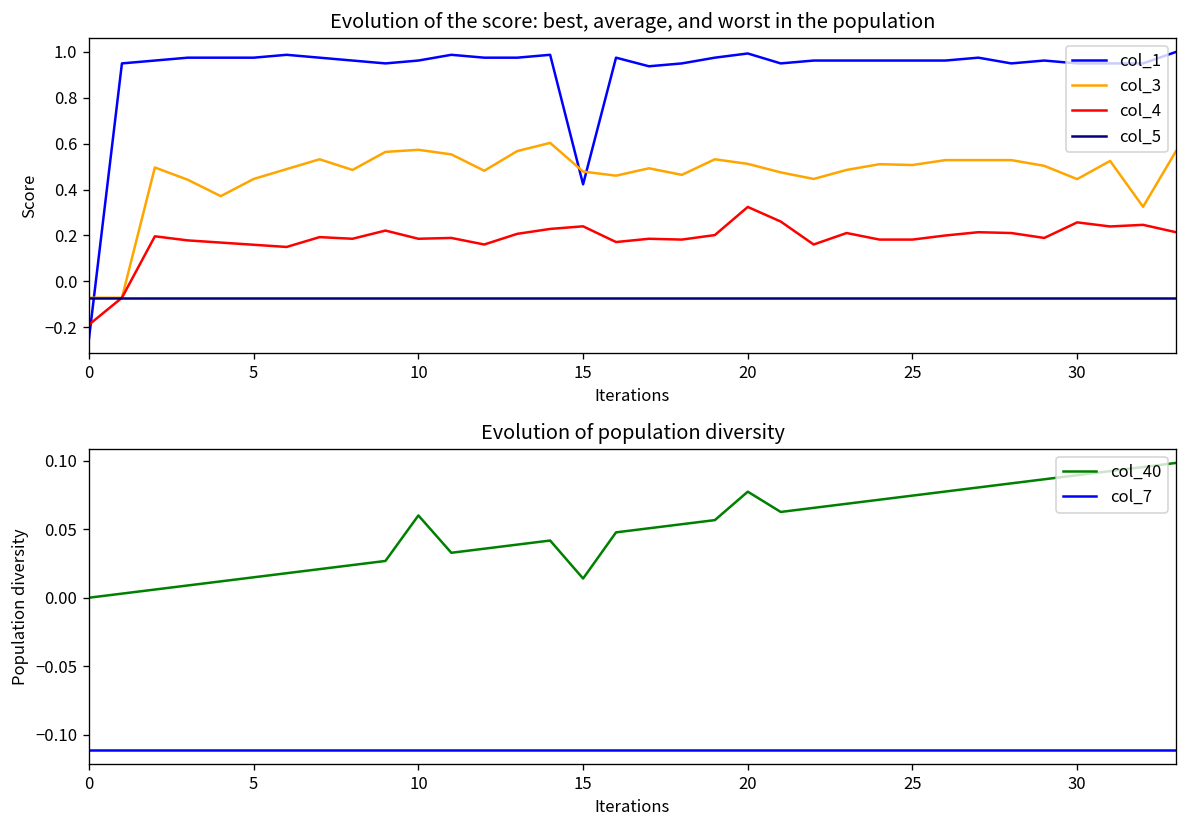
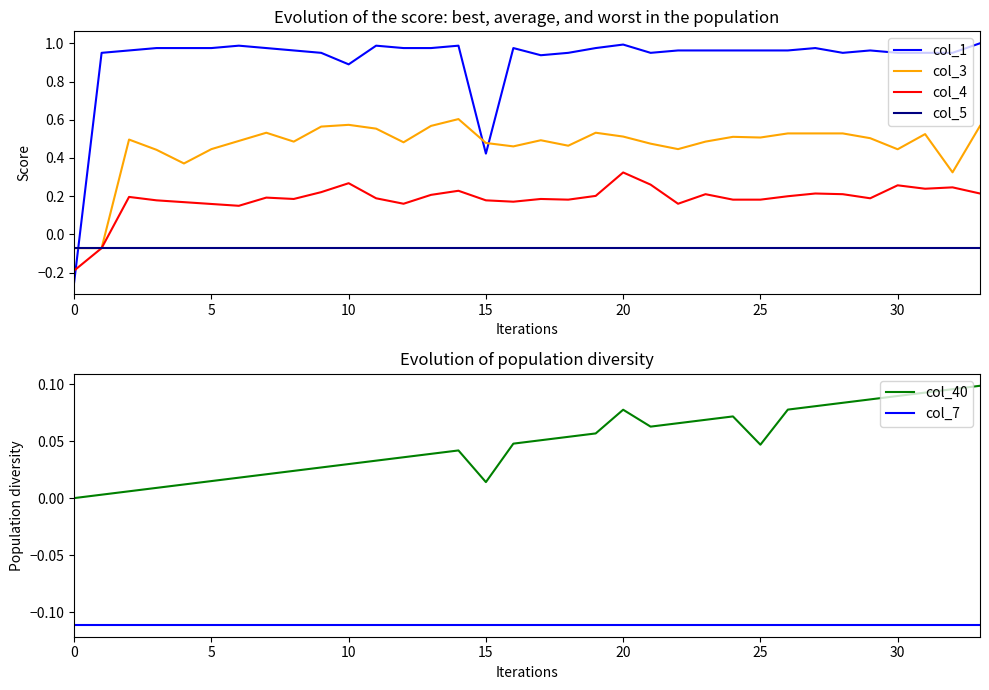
  {
    "Evolution of the score: best, average, and worst in the population": {
      "col_1": {
        "0": -0.25,
        "5": 0.98,
-       "10": 0.96,
+       "10": 0.89,
        "15": 0.42,
        "20": 0.99,
        "25": 0.96
      },
      "col_3": {
        "5": 0.45,
        "10": 0.57,
        "15": 0.48,
        "20": 0.51,
        "25": 0.51,
        "30": 0.45
      },
      "col_4": {
        "0": -0.19,
        "5": 0.16,
-       "10": 0.19,
-       "15": 0.24,
+       "10": 0.27,
+       "15": 0.18,
        "20": 0.32,
        "25": 0.18,
        "30": 0.26
      },
      "col_5": {
        "5": -0.07,
        "10": -0.07,
        "15": -0.07,
        "20": -0.07,
        "25": -0.07,
        "30": -0.07
      }
    },
    "Evolution of population diversity": {
      "col_40": {
        "0": 0.000,
        "5": 0.015,
-       "10": 0.060,
+       "10": 0.030,
        "15": 0.014,
        "20": 0.078,
-       "25": 0.075
+       "25": 0.047
      },
      "col_7": {
        "0": -0.111,
        "5": -0.111,
        "10": -0.111,
        "15": -0.111,
        "20": -0.111,
        "25": -0.111,
        "30": -0.111
      }
    }
  }
